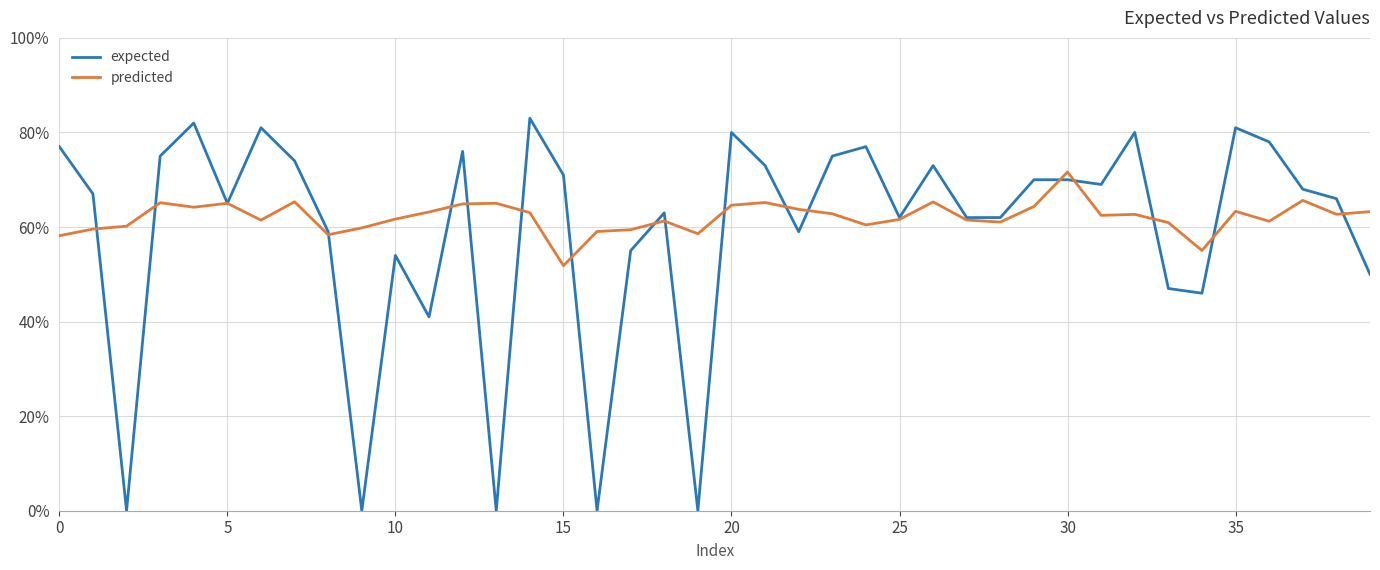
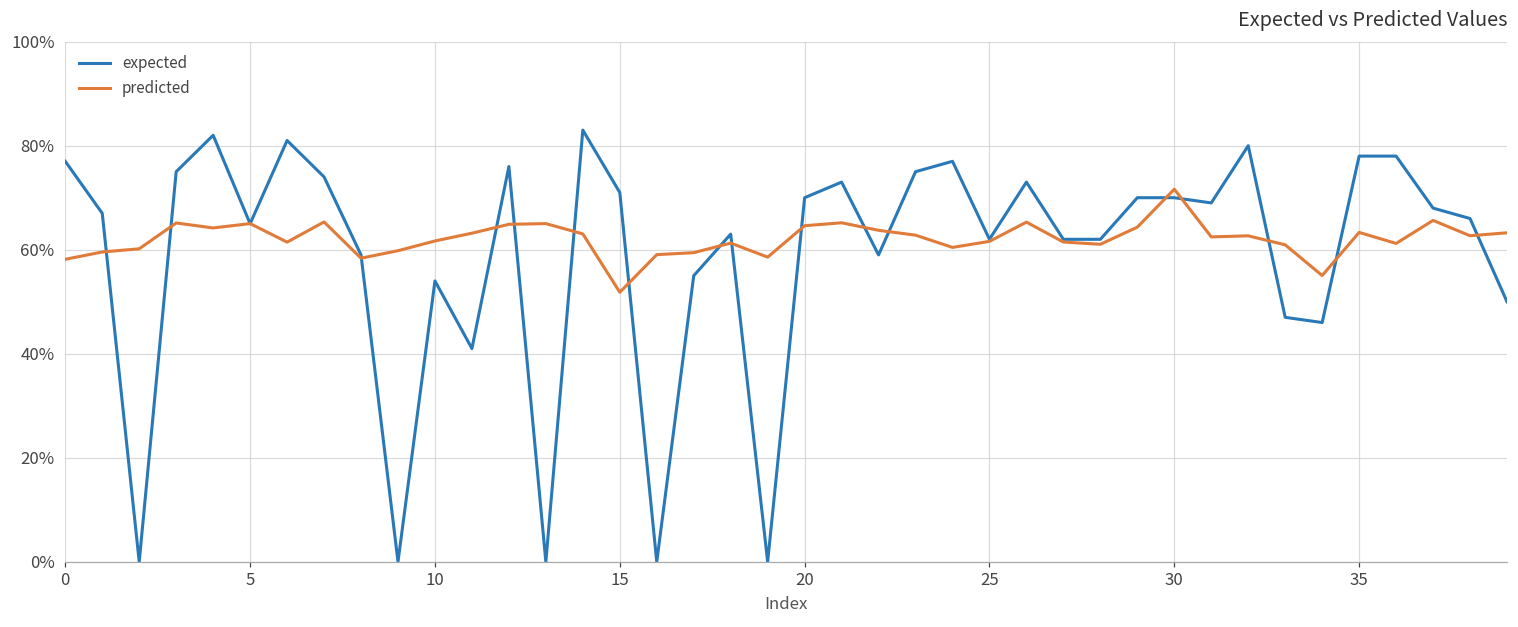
  {
    "expected": {
      "0": "77%",
      "10": "54%",
      "15": "71%",
-     "20": "80%",
+     "20": "70%",
      "30": "70%",
-     "35": "81%"
+     "35": "78%"
    },
    "predicted": {
      "0": "58%",
      "10": "62%",
      "15": "52%",
      "20": "65%",
      "30": "72%",
      "35": "63%"
    }
  }
